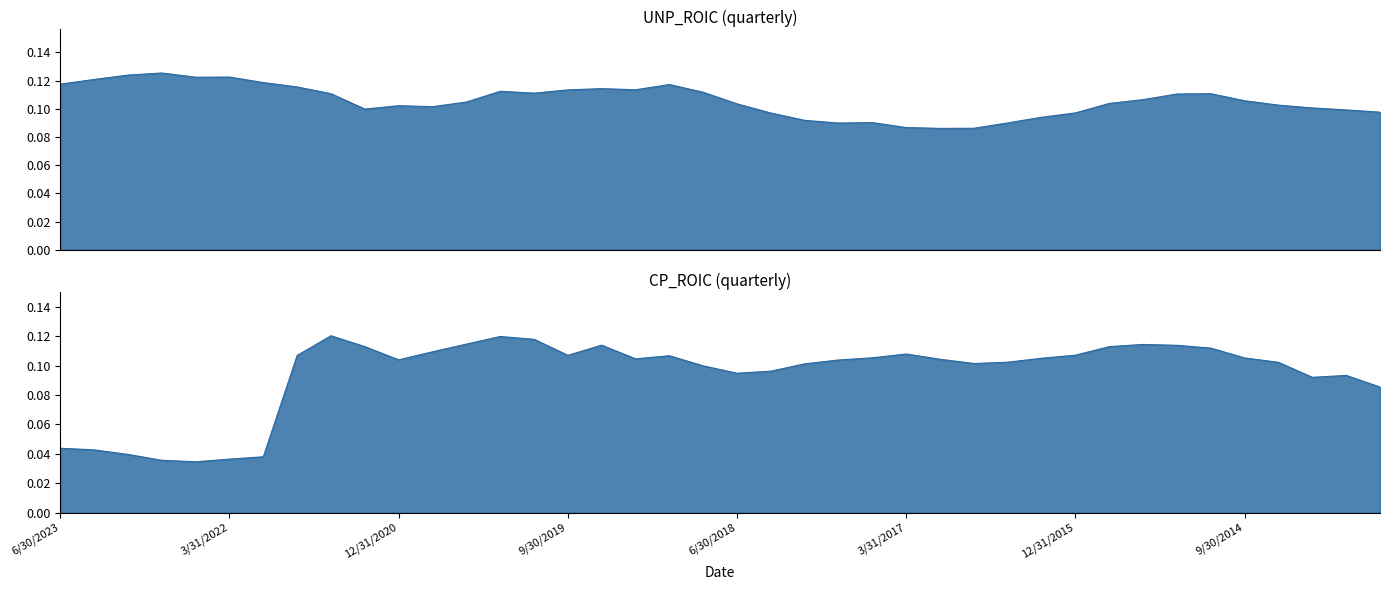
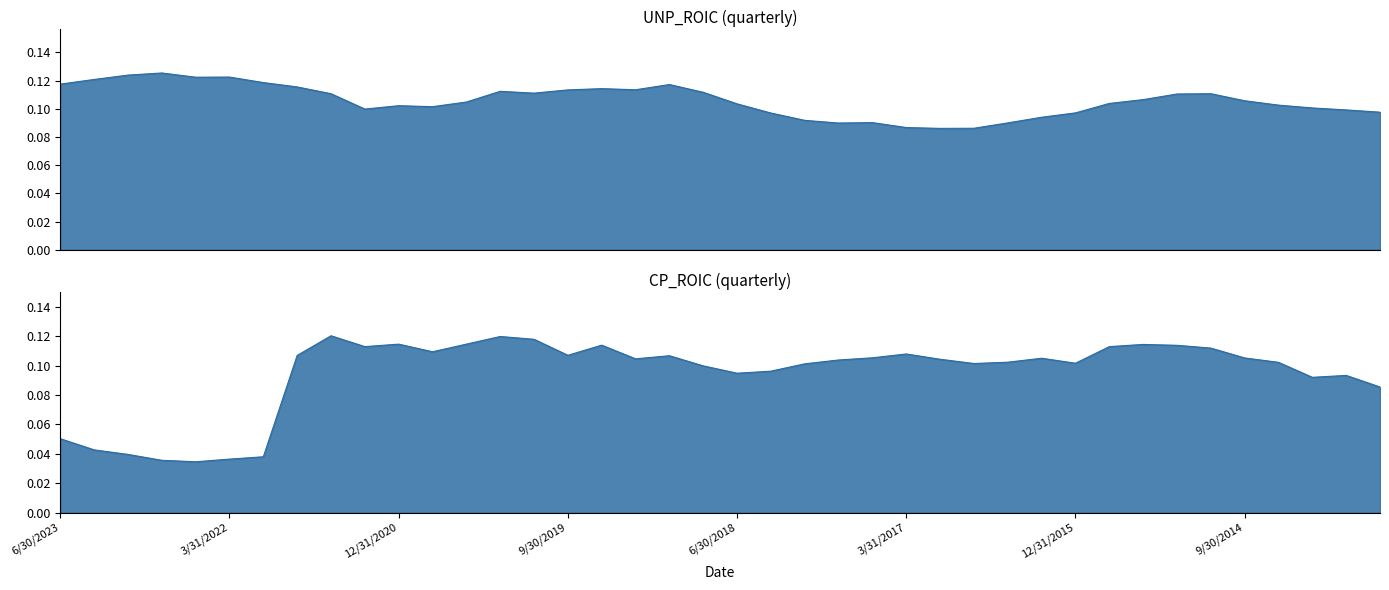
  {
    "CP_ROIC (quarterly)": {
-     "6/30/2023": 0.044,
+     "6/30/2023": 0.050,
      "3/31/2022": 0.036,
-     "12/31/2020": 0.104,
+     "12/31/2020": 0.115,
      "9/30/2019": 0.107,
      "6/30/2018": 0.095,
      "3/31/2017": 0.108,
-     "12/31/2015": 0.107,
+     "12/31/2015": 0.102,
      "9/30/2014": 0.105
    }
  }
